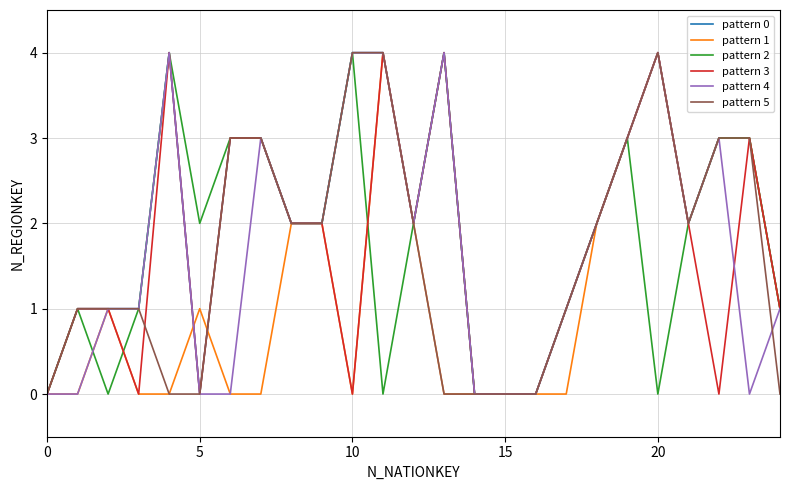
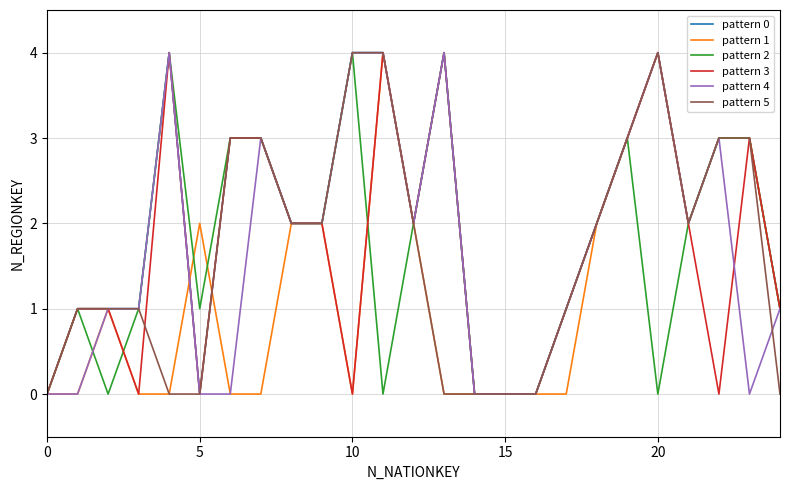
  {
    "pattern 1": {
-     "5": 1
+     "5": 2
    },
    "pattern 2": {
-     "5": 2,
+     "5": 1,
      "20": 0
    }
  }
